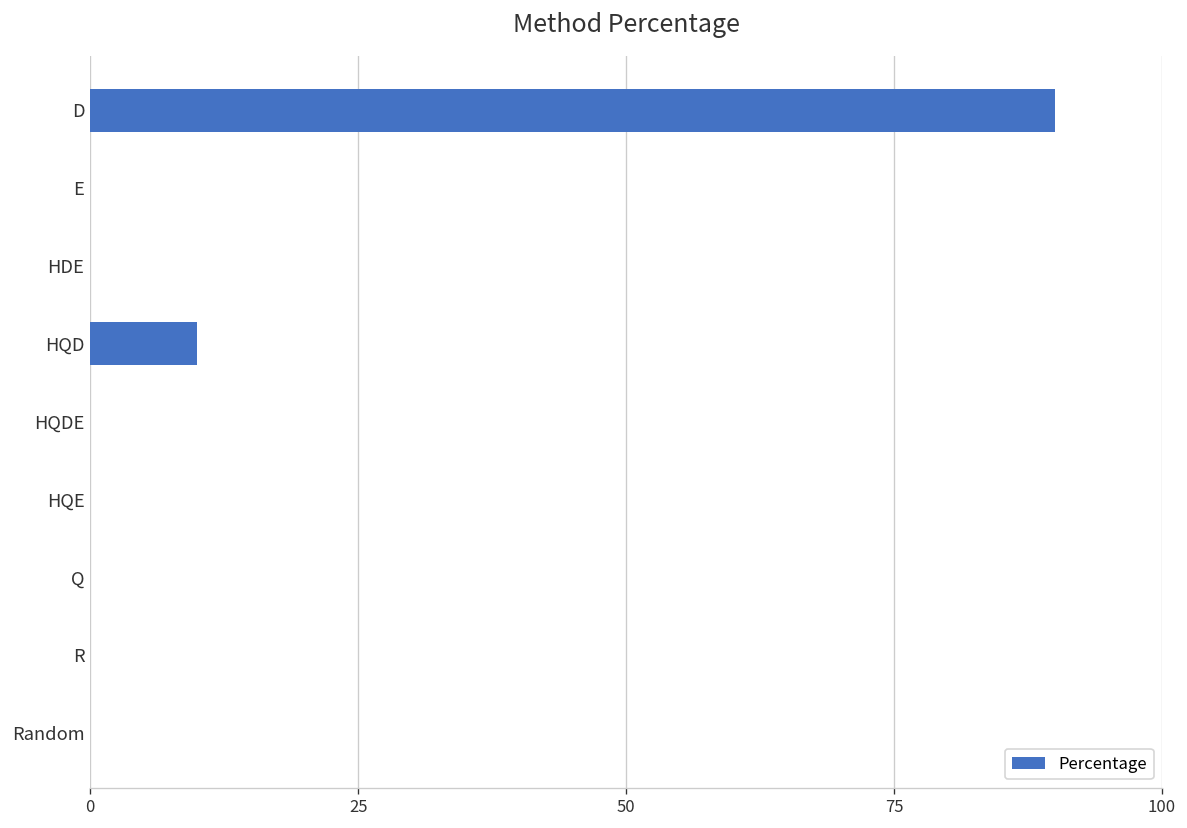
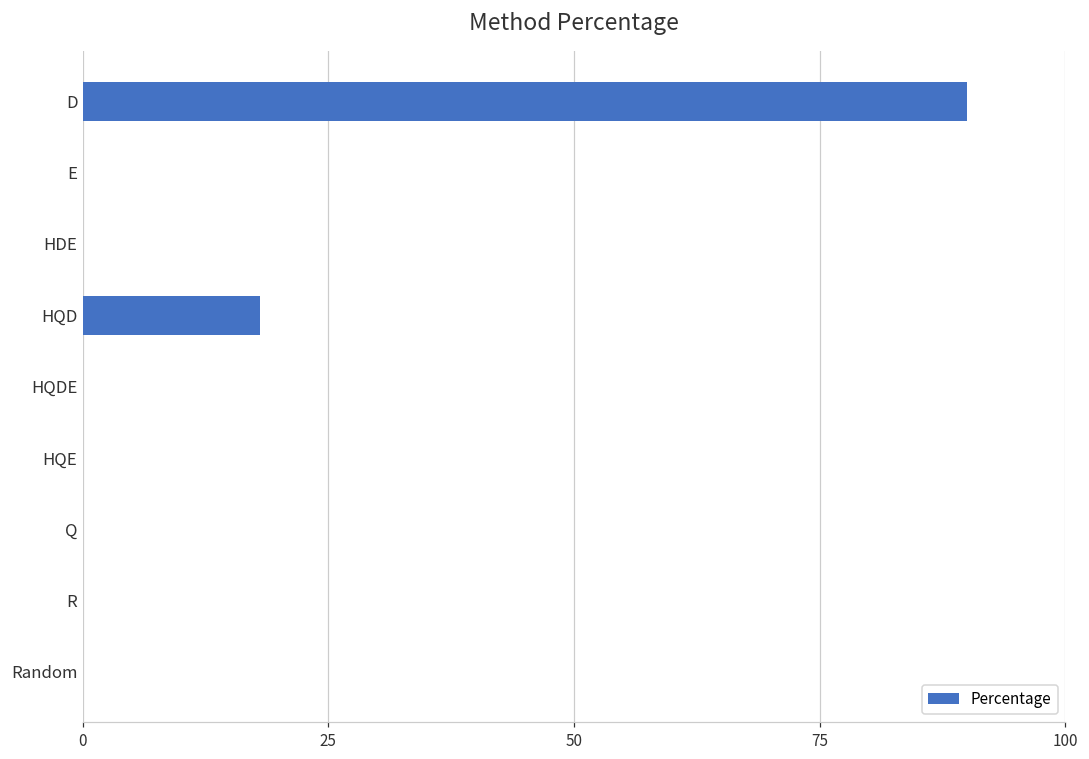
  {
    "D": 90,
    "E": 0,
    "HDE": 0,
-   "HQD": 10,
+   "HQD": 18,
    "HQDE": 0,
    "HQE": 0,
    "Q": 0,
    "R": 0,
    "Random": 0
  }
